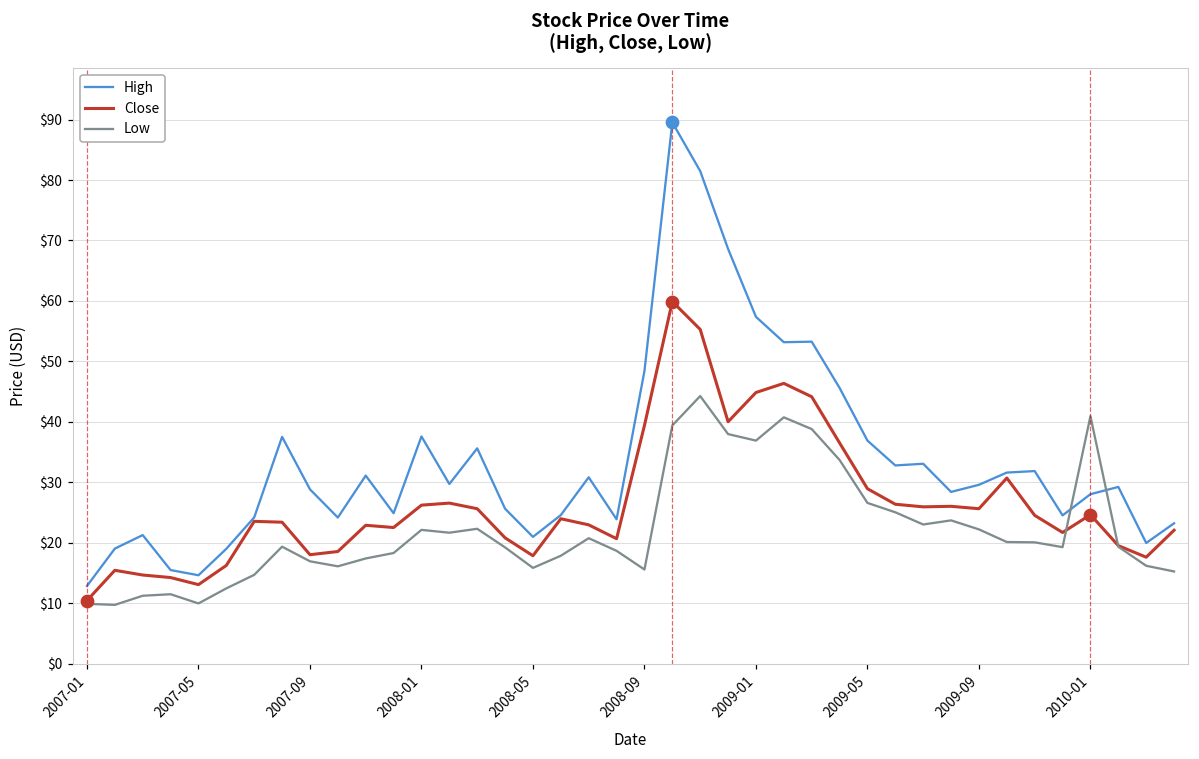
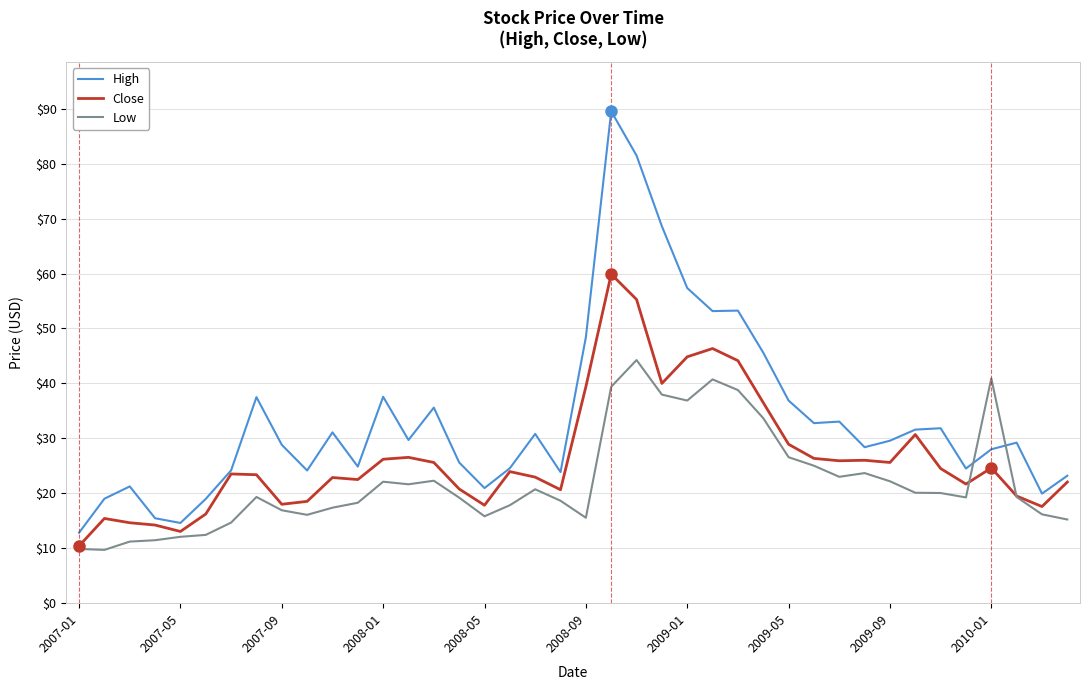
  {
    "Low": {
      "2007-01": "$10",
-     "2007-05": "$10",
+     "2007-05": "$12",
      "2007-09": "$17",
      "2008-01": "$22",
      "2008-05": "$16",
      "2008-09": "$16",
      "2009-01": "$37",
      "2009-05": "$27",
      "2009-09": "$22",
      "2010-01": "$41"
    }
  }
